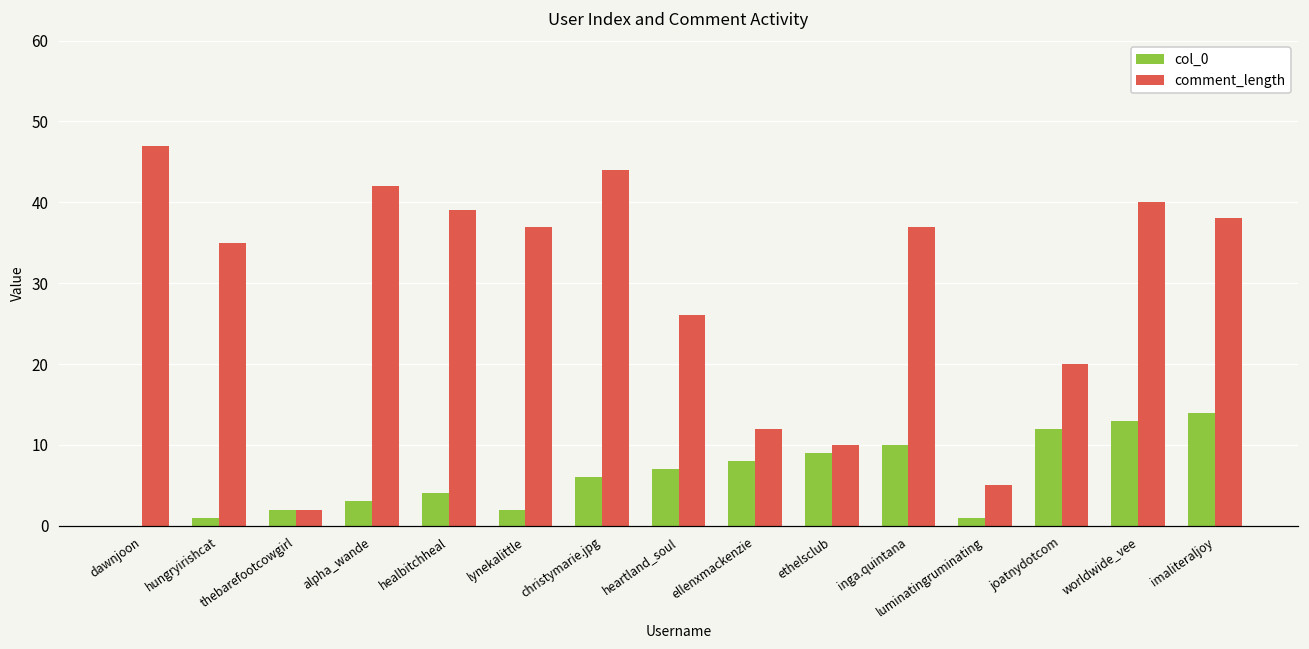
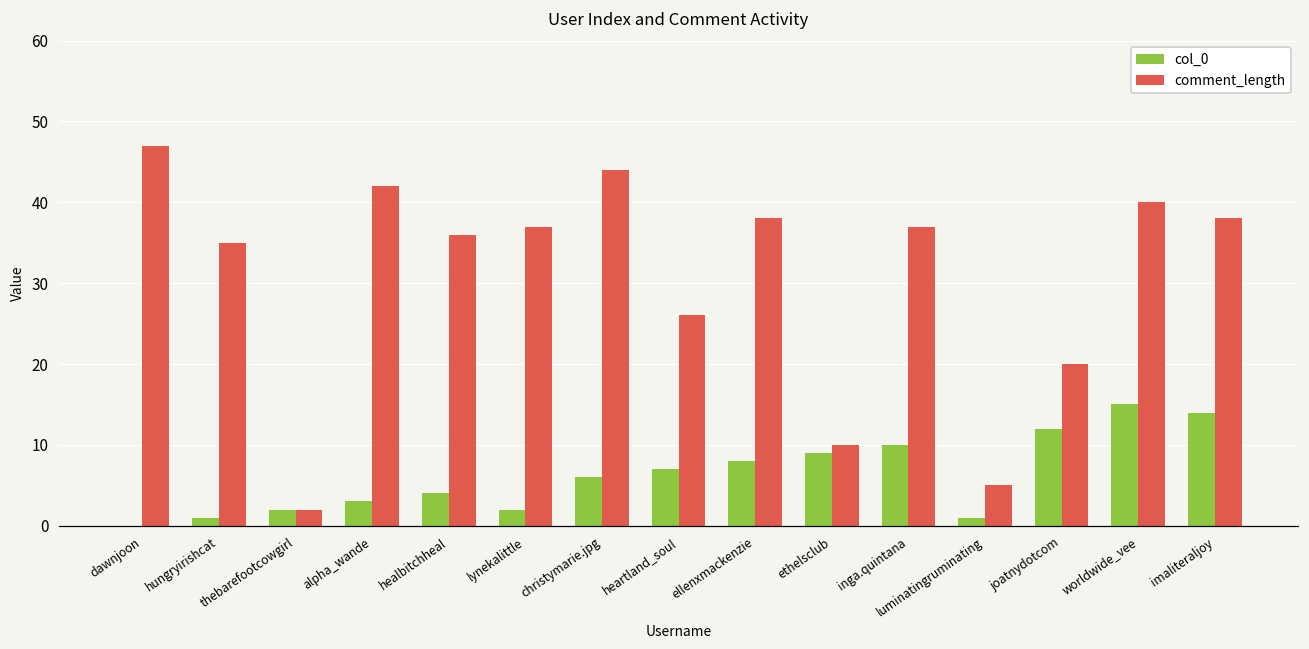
  {
    "col_0": {
      "dawnjoon": 0,
      "hungryirishcat": 1,
      "thebarefootcowgirl": 2,
      "alpha_wande": 3,
      "healbitchheal": 4,
      "lynekalittle": 2,
      "christymarie.jpg": 6,
      "heartland_soul": 7,
      "ellenxmackenzie": 8,
      "ethelsclub": 9,
      "inga.quintana": 10,
      "luminatingruminating": 1,
      "joatnydotcom": 12,
-     "worldwide_vee": 13,
+     "worldwide_vee": 15,
      "imaliteraljoy": 14
    },
    "comment_length": {
      "dawnjoon": 47,
      "hungryirishcat": 35,
      "thebarefootcowgirl": 2,
      "alpha_wande": 42,
-     "healbitchheal": 39,
+     "healbitchheal": 36,
      "lynekalittle": 37,
      "christymarie.jpg": 44,
      "heartland_soul": 26,
-     "ellenxmackenzie": 12,
+     "ellenxmackenzie": 38,
      "ethelsclub": 10,
      "inga.quintana": 37,
      "luminatingruminating": 5,
      "joatnydotcom": 20,
      "worldwide_vee": 40,
      "imaliteraljoy": 38
    }
  }
